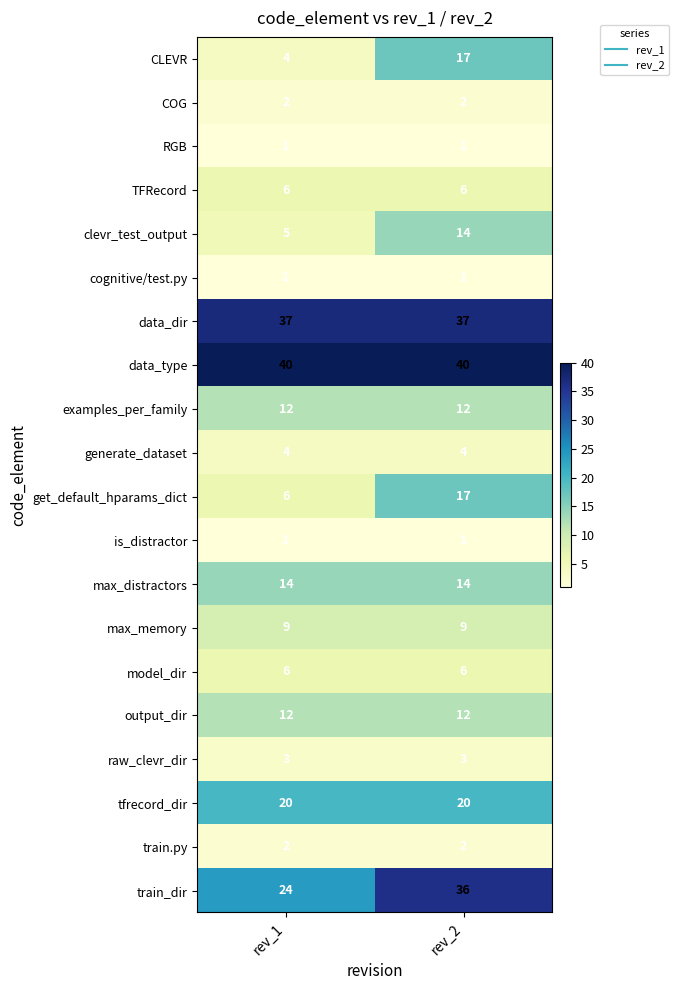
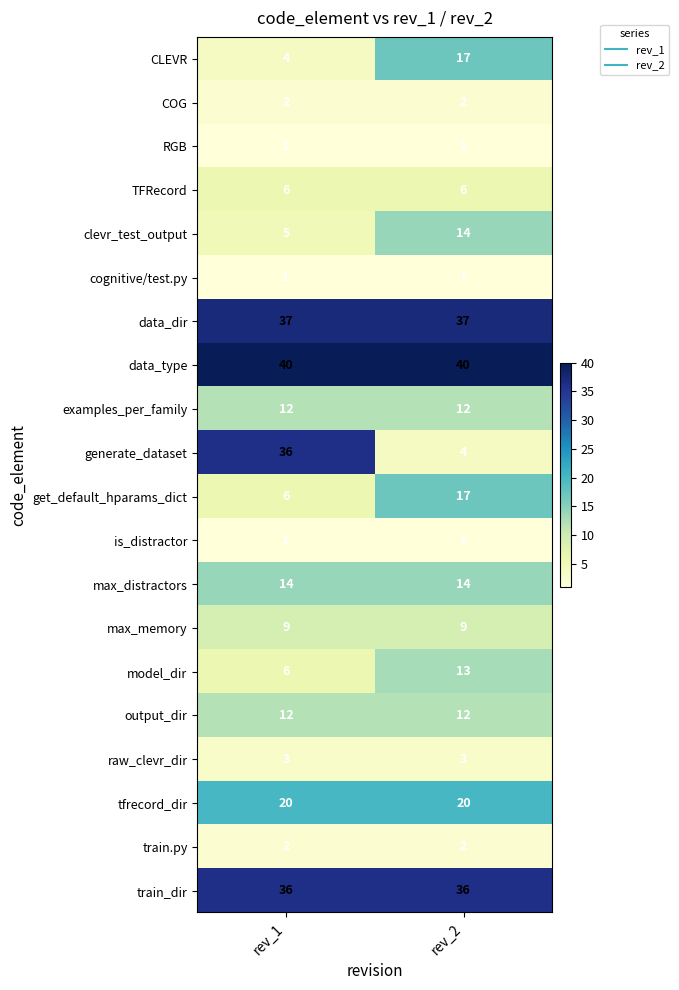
  {
    "CLEVR": {
      "rev_1": 4,
      "rev_2": 17
    },
    "TFRecord": {
      "rev_1": 6,
      "rev_2": 6
    },
    "clevr_test_output": {
      "rev_1": 5,
      "rev_2": 14
    },
    "data_dir": {
      "rev_1": 37,
      "rev_2": 37
    },
    "data_type": {
      "rev_1": 40,
      "rev_2": 40
    },
    "examples_per_family": {
      "rev_1": 12,
      "rev_2": 12
    },
    "generate_dataset": {
-     "rev_1": 4,
+     "rev_1": 36,
      "rev_2": 4
    },
    "get_default_hparams_dict": {
      "rev_1": 6,
      "rev_2": 17
    },
    "max_distractors": {
      "rev_1": 14,
      "rev_2": 14
    },
    "max_memory": {
      "rev_1": 9,
      "rev_2": 9
    },
    "model_dir": {
      "rev_1": 6,
-     "rev_2": 6
+     "rev_2": 13
    },
    "output_dir": {
      "rev_1": 12,
      "rev_2": 12
    },
    "raw_clevr_dir": {
      "rev_1": 3,
      "rev_2": 3
    },
    "tfrecord_dir": {
      "rev_1": 20,
      "rev_2": 20
    },
    "train_dir": {
-     "rev_1": 24,
+     "rev_1": 36,
      "rev_2": 36
    }
  }
